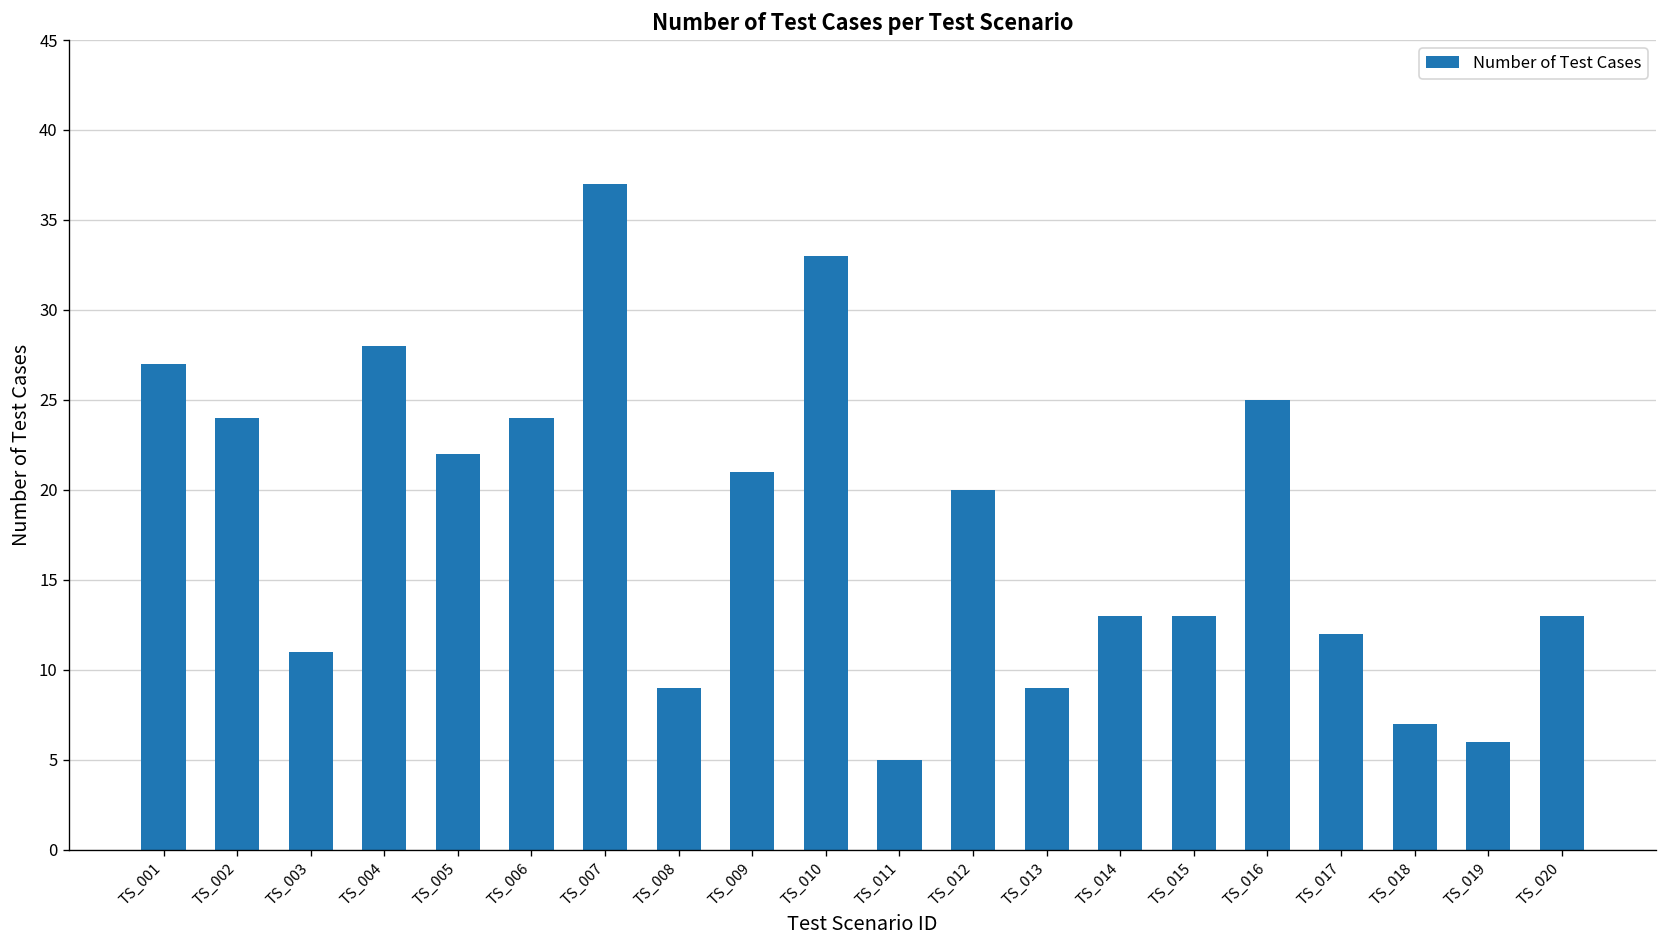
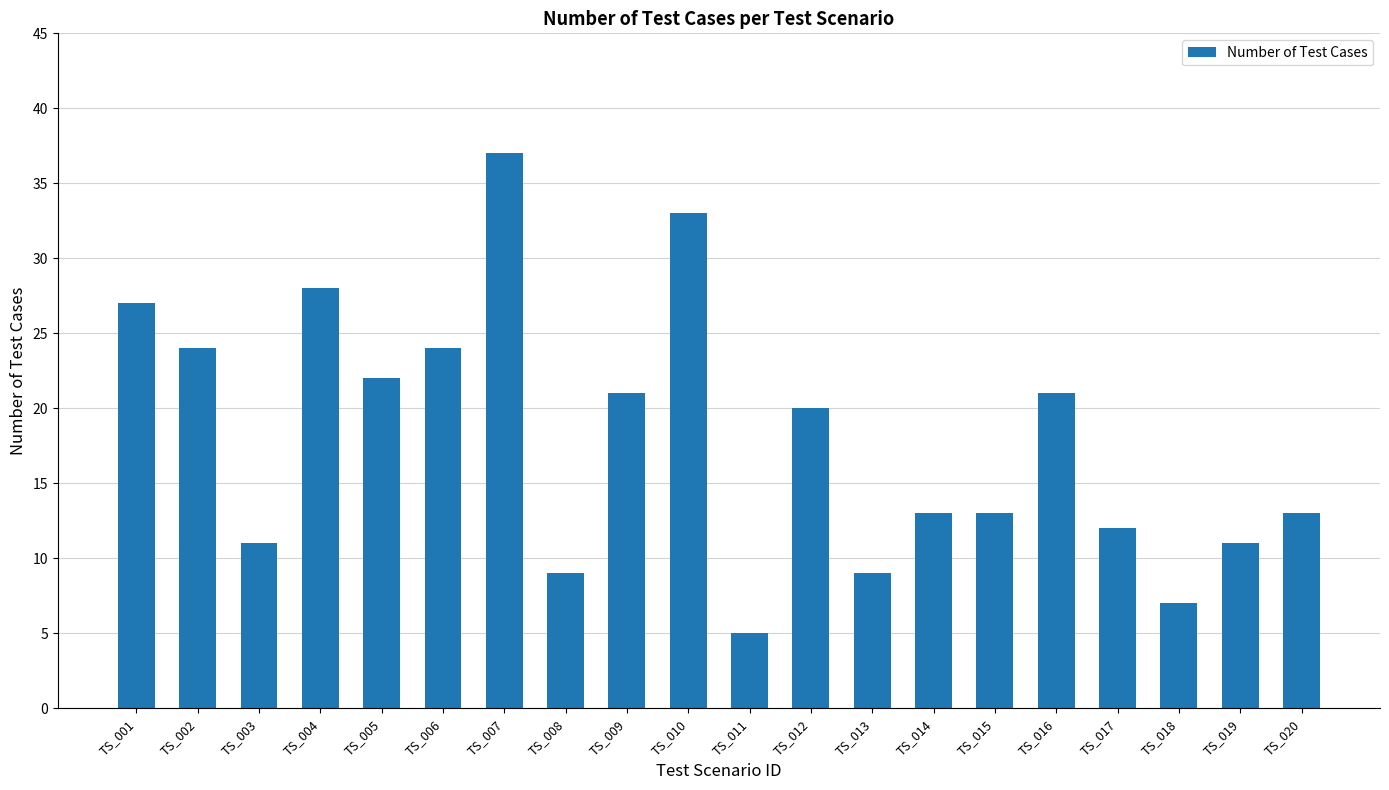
  {
    "TS_001": 27,
    "TS_002": 24,
    "TS_003": 11,
    "TS_004": 28,
    "TS_005": 22,
    "TS_006": 24,
    "TS_007": 37,
    "TS_008": 9,
    "TS_009": 21,
    "TS_010": 33,
    "TS_011": 5,
    "TS_012": 20,
    "TS_013": 9,
    "TS_014": 13,
    "TS_015": 13,
-   "TS_016": 25,
+   "TS_016": 21,
    "TS_017": 12,
    "TS_018": 7,
-   "TS_019": 6,
+   "TS_019": 11,
    "TS_020": 13
  }
